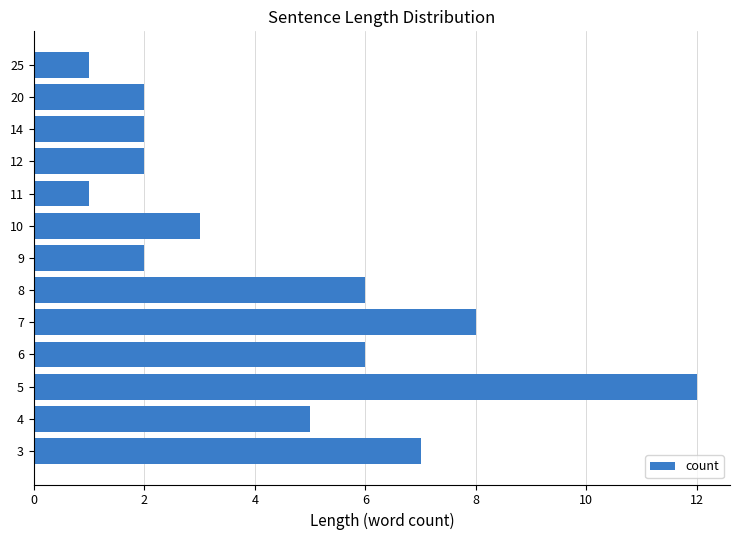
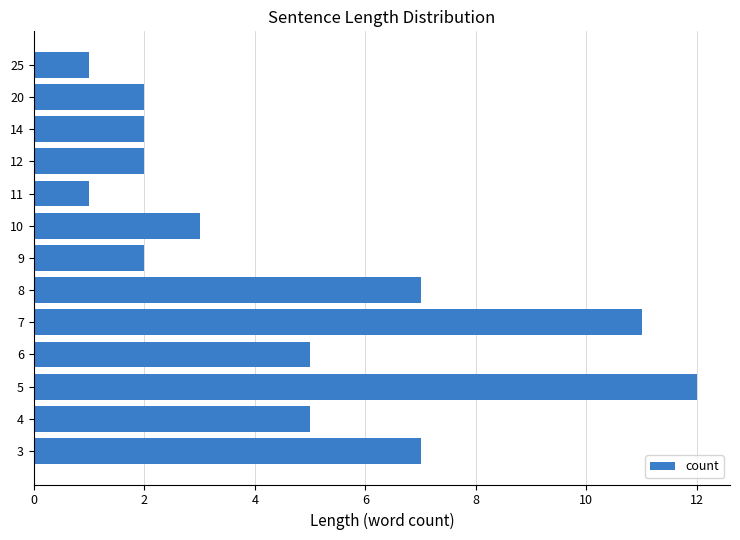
  {
    "25": 1,
    "20": 2,
    "14": 2,
    "12": 2,
    "11": 1,
    "10": 3,
    "9": 2,
-   "8": 6,
-   "7": 8,
-   "6": 6,
+   "8": 7,
+   "7": 11,
+   "6": 5,
    "5": 12,
    "4": 5,
    "3": 7
  }
